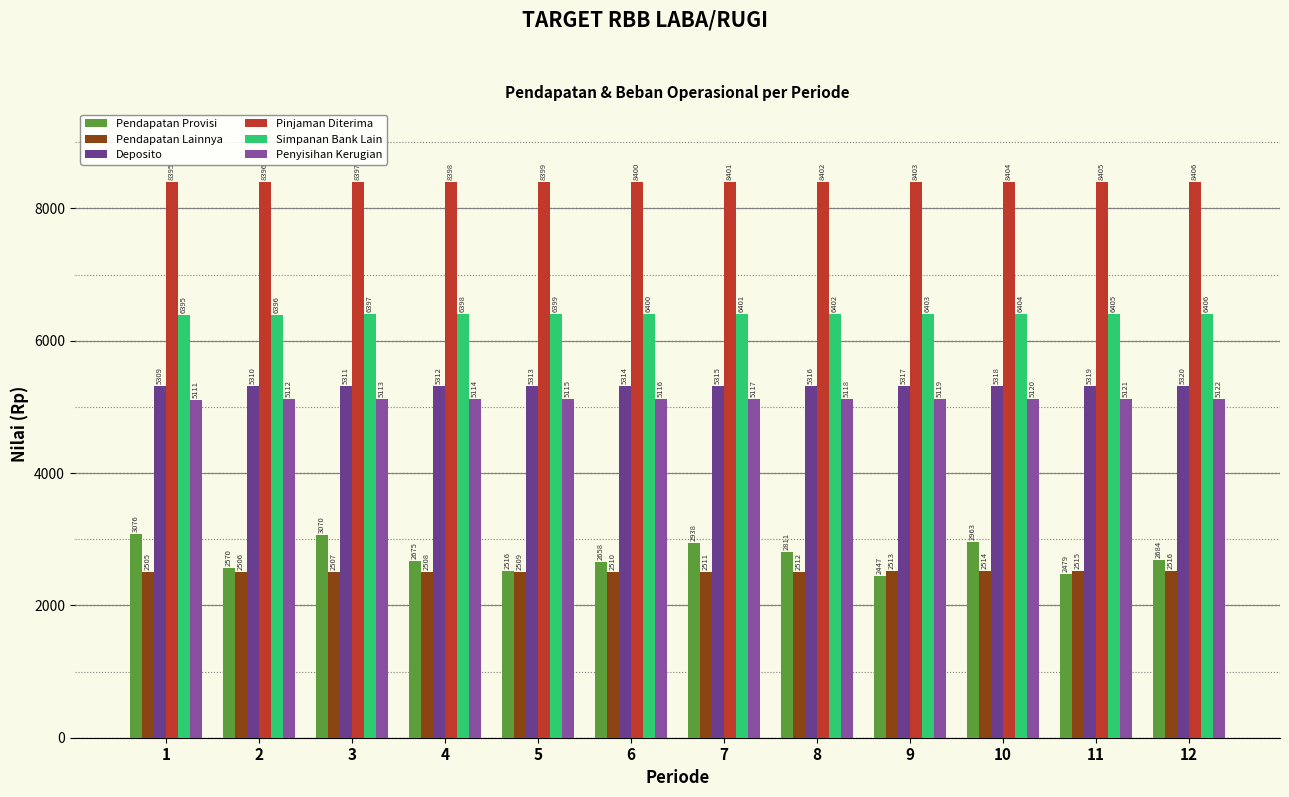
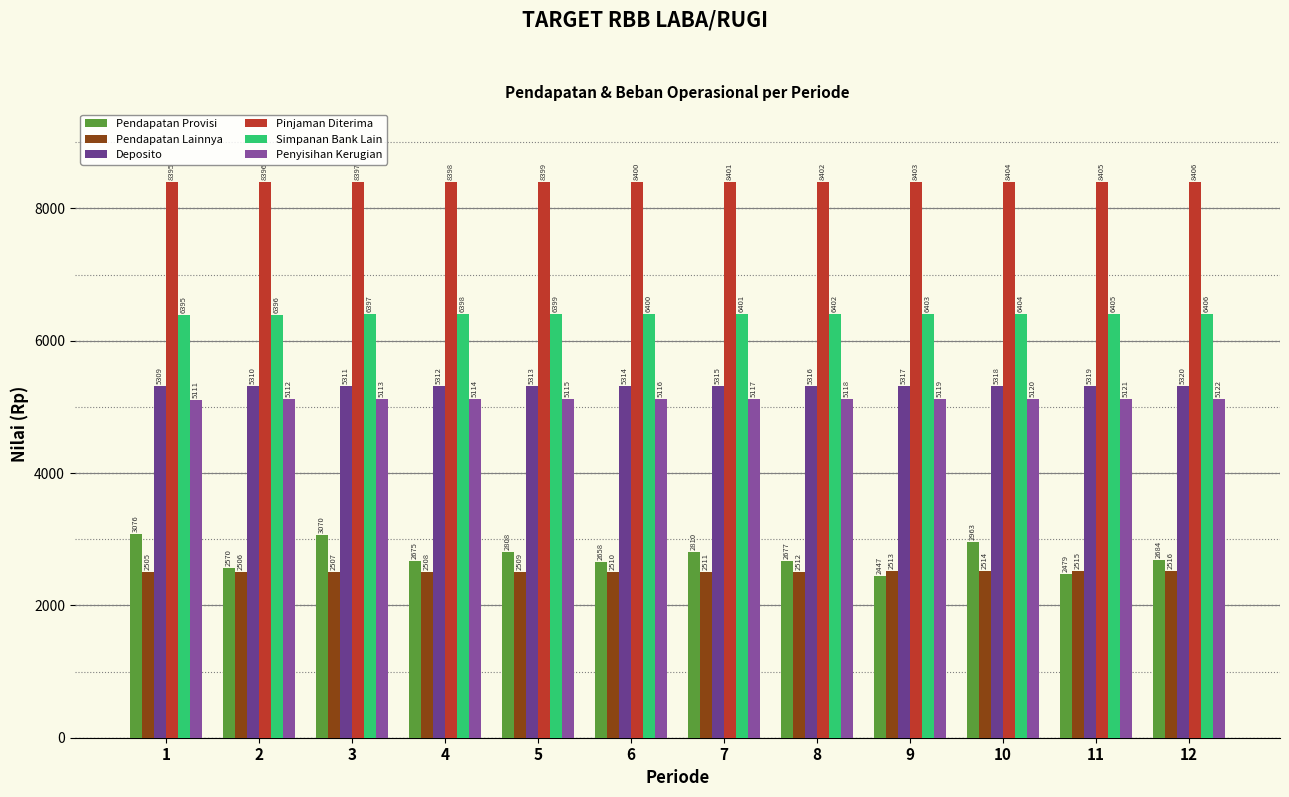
  {
    "Pendapatan Provisi": {
      "1": 3076,
      "2": 2570,
      "3": 3070,
      "4": 2675,
-     "5": 2516,
+     "5": 2808,
      "6": 2658,
-     "7": 2938,
-     "8": 2811,
+     "7": 2810,
+     "8": 2677,
      "9": 2447,
      "10": 2963,
      "11": 2479,
      "12": 2684
    },
    "Simpanan Bank Lain": {
      "1": 6395,
      "2": 6396,
      "3": 6397,
      "4": 6398,
      "5": 6399,
      "6": 6400,
      "7": 6401,
      "8": 6402,
      "9": 6403,
      "10": 6404,
      "11": 6405,
      "12": 6406
    }
  }
